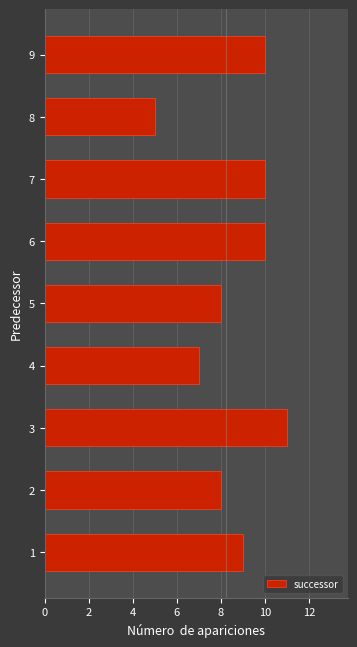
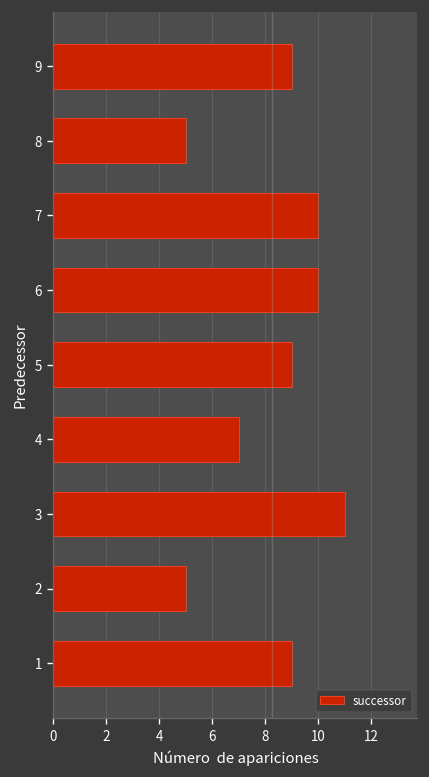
  {
-   "9": 10,
+   "9": 9,
    "8": 5,
    "7": 10,
    "6": 10,
-   "5": 8,
+   "5": 9,
    "4": 7,
    "3": 11,
-   "2": 8,
+   "2": 5,
    "1": 9
  }
